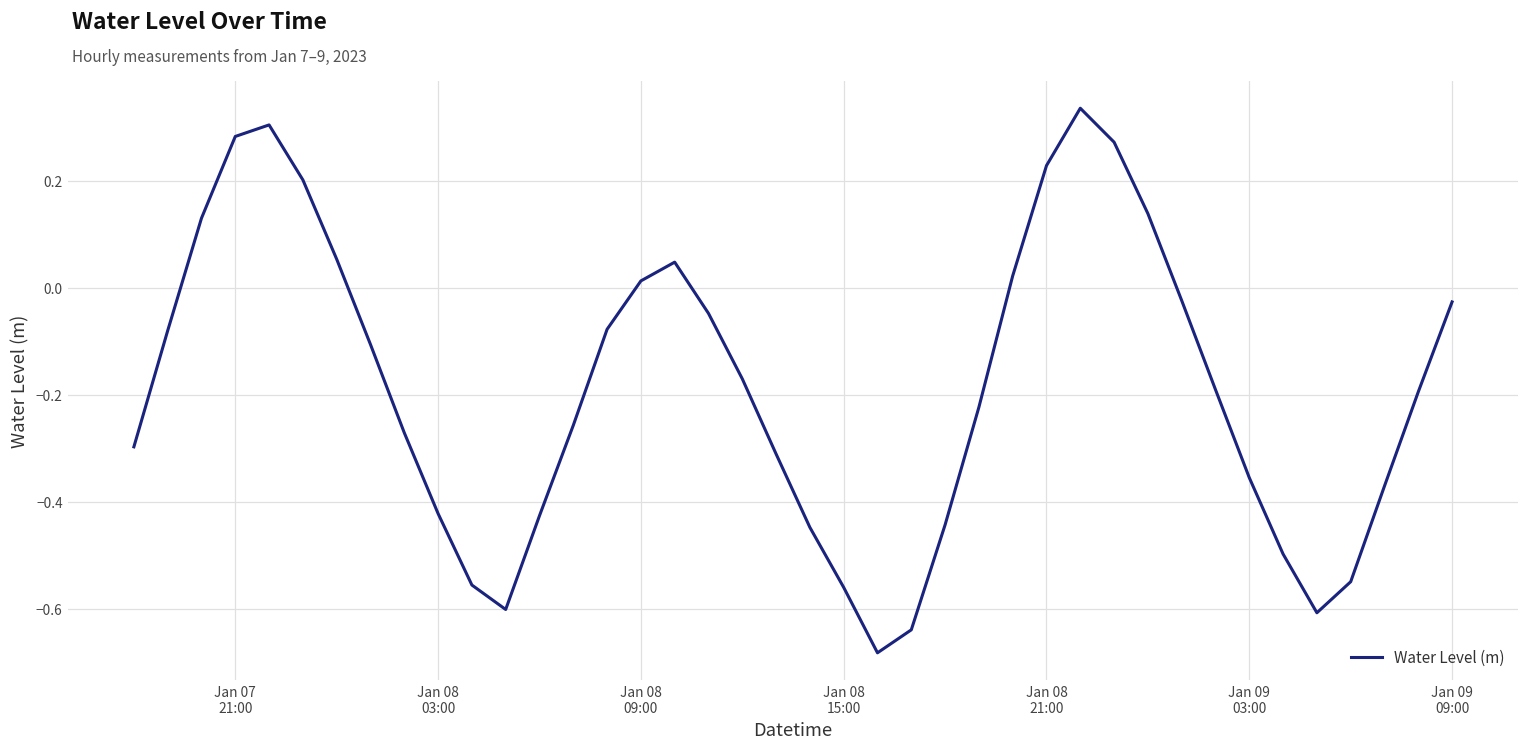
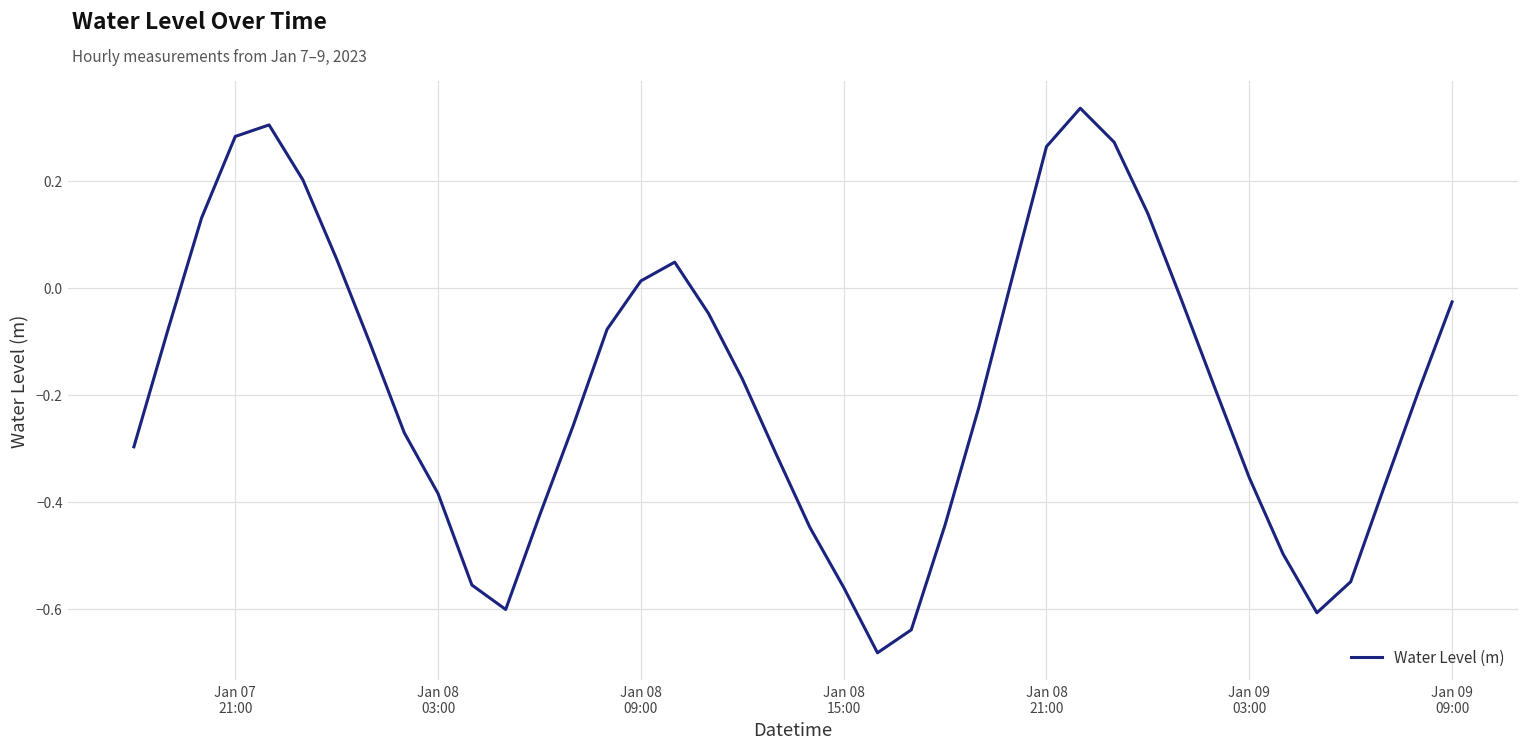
  {
    "Jan 07 21:00": 0.28,
-   "Jan 08 03:00": -0.42,
+   "Jan 08 03:00": -0.38,
    "Jan 08 09:00": 0.01,
    "Jan 08 15:00": -0.56,
-   "Jan 08 21:00": 0.23,
+   "Jan 08 21:00": 0.26,
    "Jan 09 03:00": -0.35,
    "Jan 09 09:00": -0.03
  }
